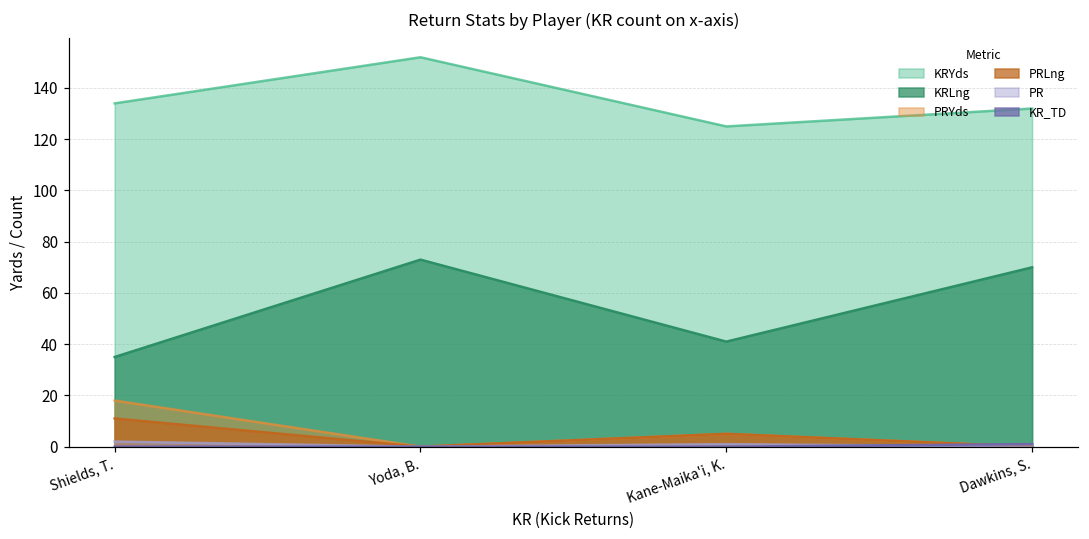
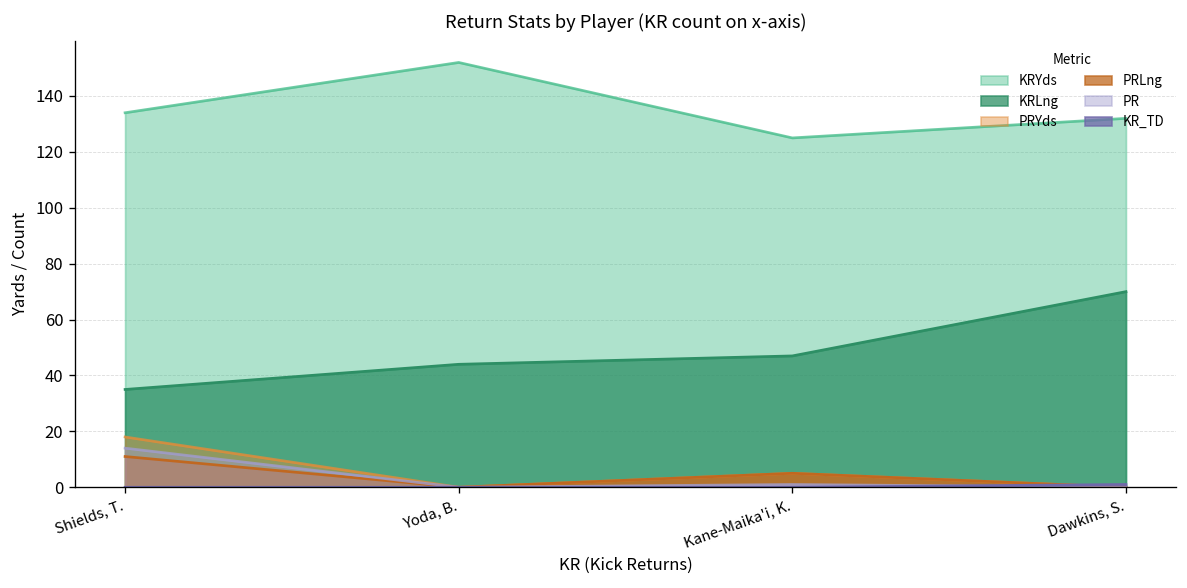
  {
    "KRYds": {
      "Shields, T.": 134,
      "Yoda, B.": 152,
      "Kane-Maika'i, K.": 125,
      "Dawkins, S.": 132
    },
    "KRLng": {
      "Shields, T.": 35,
-     "Yoda, B.": 73,
-     "Kane-Maika'i, K.": 41,
+     "Yoda, B.": 44,
+     "Kane-Maika'i, K.": 47,
      "Dawkins, S.": 70
    },
    "PR": {
-     "Shields, T.": 2
+     "Shields, T.": 14
    },
    "KR_TD": {
      "Shields, T.": 0
    }
  }
